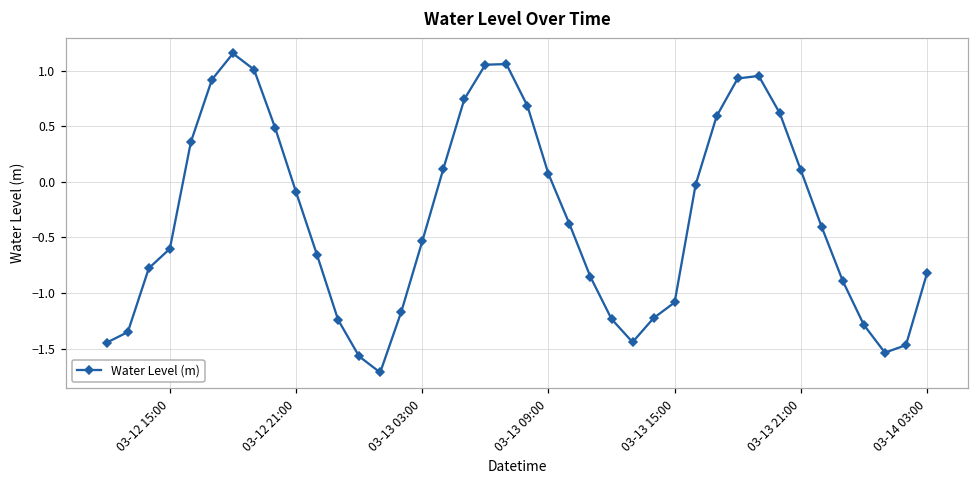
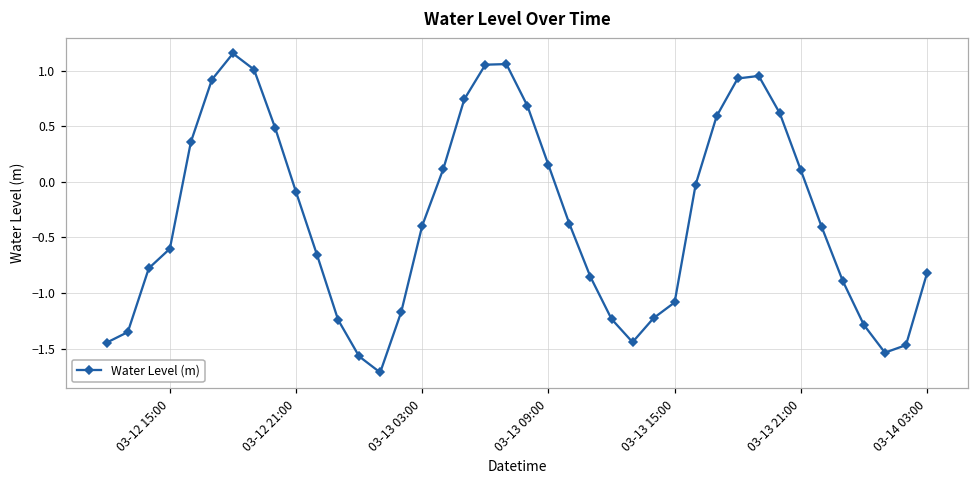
  {
    "03-12 15:00": -0.60,
    "03-12 21:00": -0.09,
-   "03-13 03:00": -0.54,
-   "03-13 09:00": 0.07,
+   "03-13 03:00": -0.39,
+   "03-13 09:00": 0.15,
    "03-13 15:00": -1.09,
    "03-13 21:00": 0.11,
    "03-14 03:00": -0.82
  }
